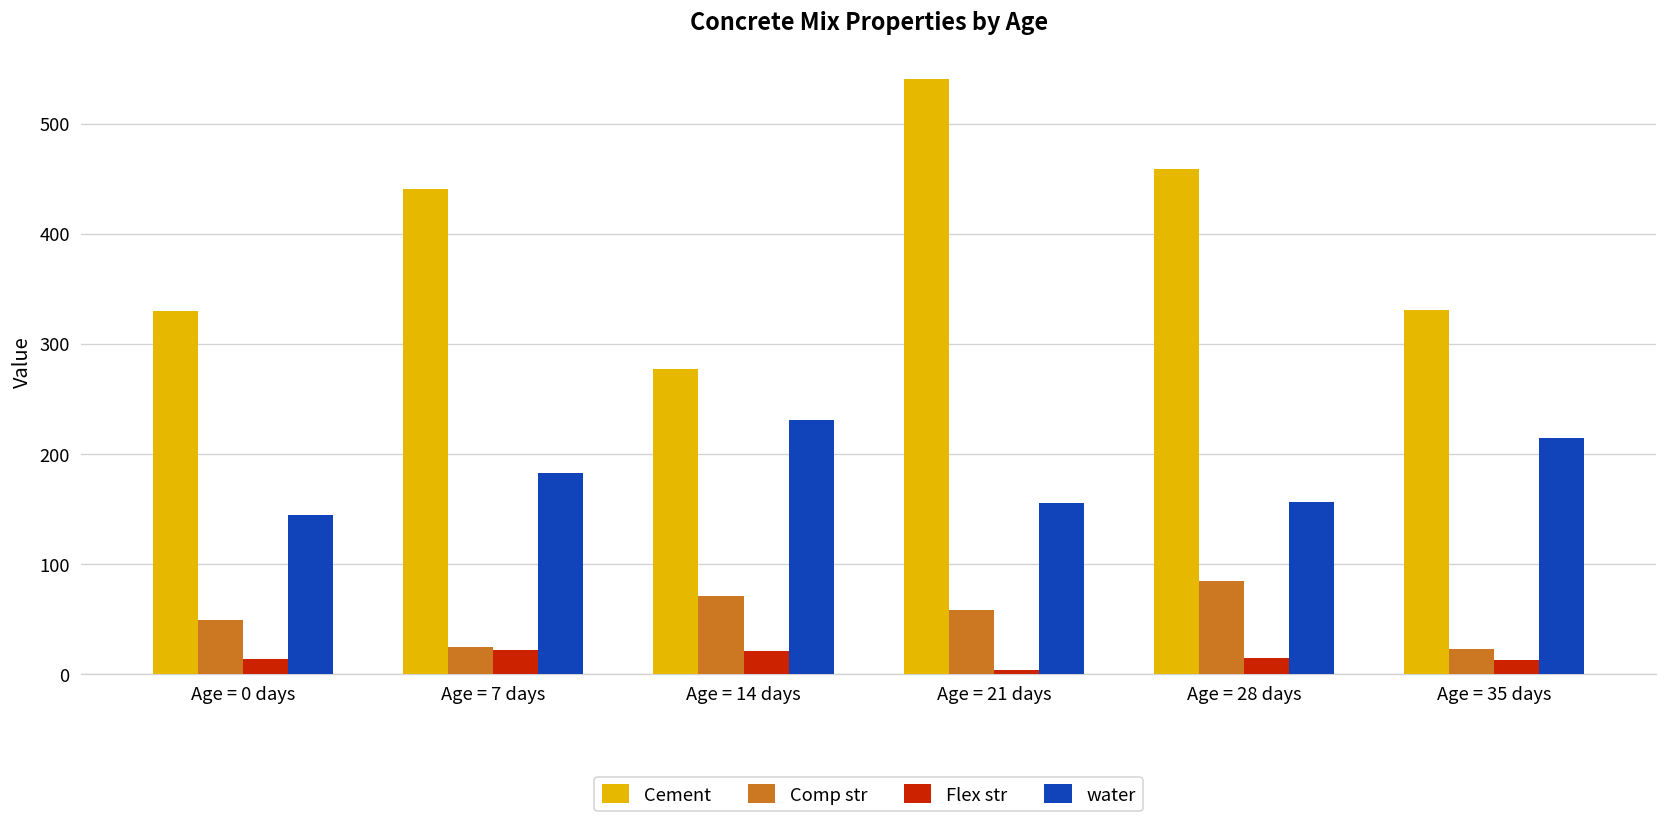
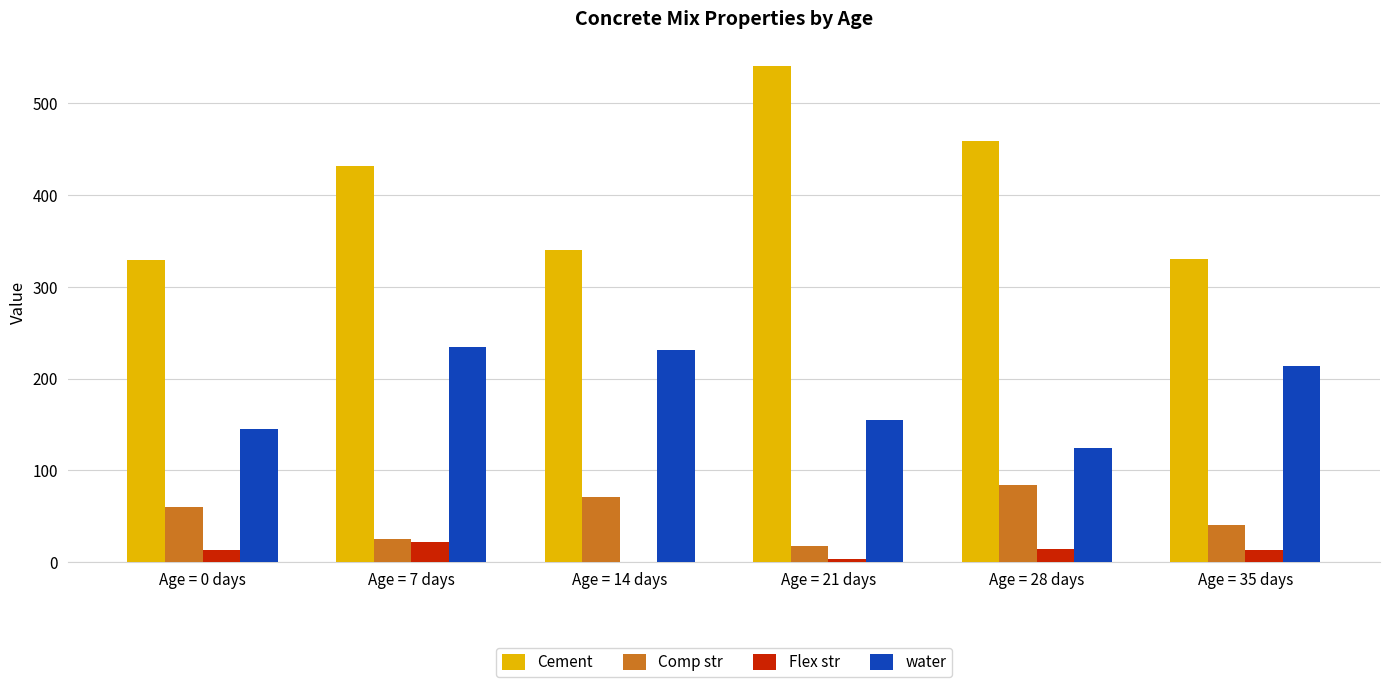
  {
    "Cement": {
      "Age = 0 days": 330,
-     "Age = 7 days": 440,
-     "Age = 14 days": 280,
+     "Age = 7 days": 430,
+     "Age = 14 days": 340,
      "Age = 21 days": 540,
      "Age = 28 days": 460,
      "Age = 35 days": 330
    },
    "Comp str": {
-     "Age = 0 days": 50,
+     "Age = 0 days": 60,
      "Age = 7 days": 20,
      "Age = 14 days": 70,
-     "Age = 21 days": 60,
+     "Age = 21 days": 20,
      "Age = 28 days": 80,
-     "Age = 35 days": 20
+     "Age = 35 days": 40
    },
    "Flex str": {
      "Age = 0 days": 10,
      "Age = 7 days": 20,
-     "Age = 14 days": 20,
+     "Age = 14 days": 0,
      "Age = 21 days": 0,
      "Age = 28 days": 10,
      "Age = 35 days": 10
    },
    "water": {
      "Age = 0 days": 140,
-     "Age = 7 days": 180,
+     "Age = 7 days": 230,
      "Age = 14 days": 230,
      "Age = 21 days": 160,
-     "Age = 28 days": 160,
+     "Age = 28 days": 120,
      "Age = 35 days": 210
    }
  }
